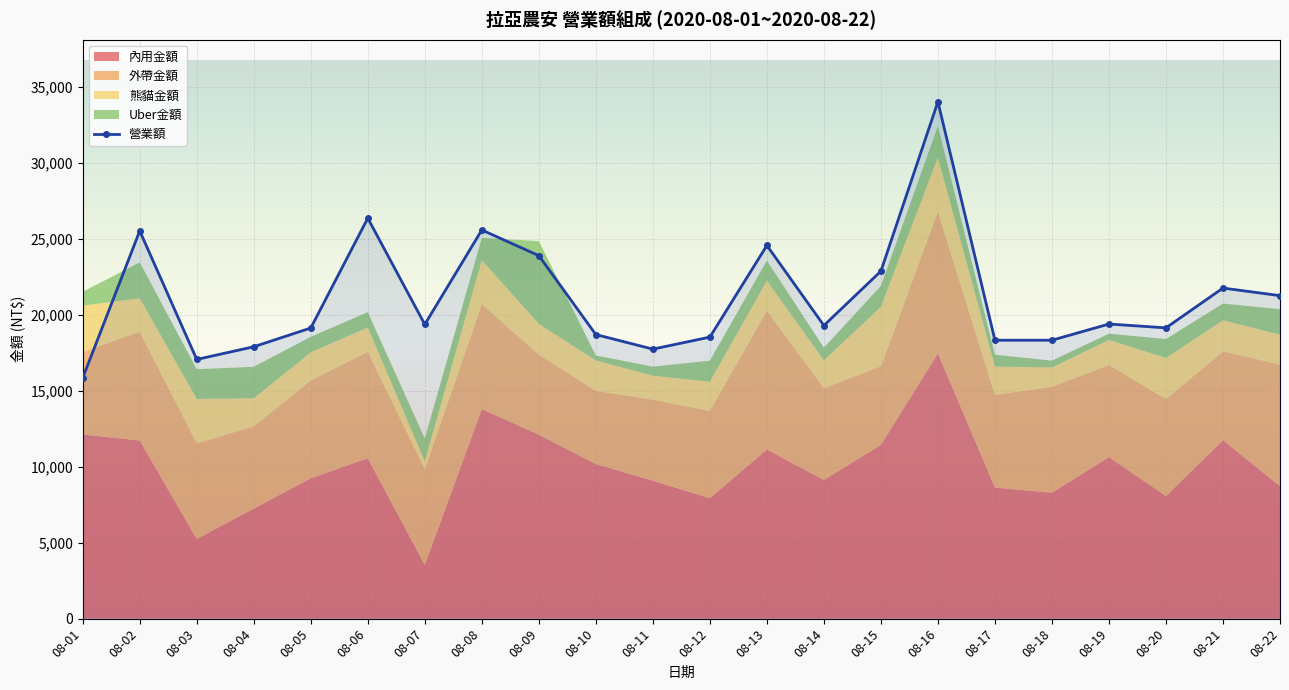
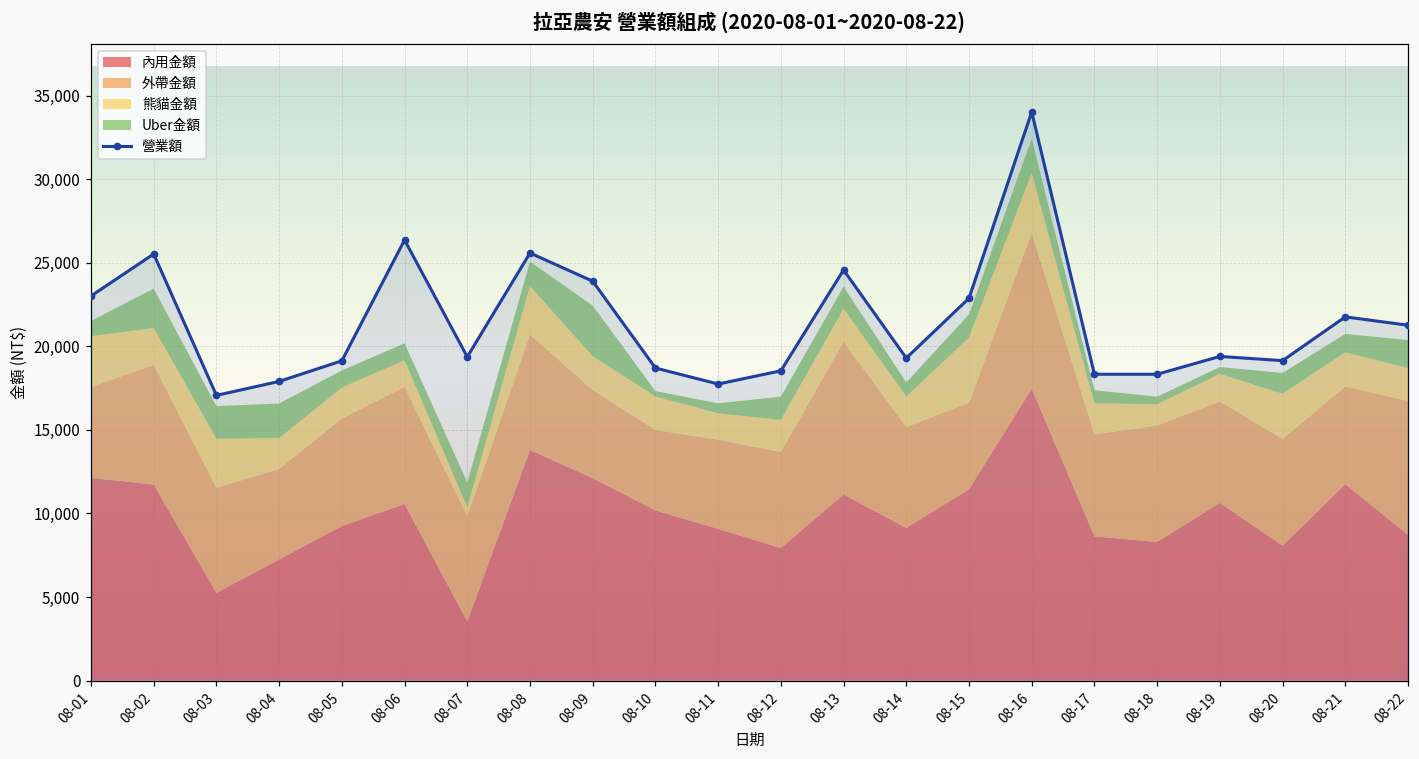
  {
    "營業額": {
-     "08-01": "15,900",
+     "08-01": "23,000",
      "08-02": "25,500",
      "08-03": "17,100",
      "08-04": "17,900",
      "08-05": "19,100",
      "08-06": "26,400",
      "08-07": "19,400",
      "08-08": "25,600",
      "08-09": "23,900",
      "08-10": "18,700",
      "08-11": "17,800",
      "08-12": "18,500",
      "08-13": "24,600",
      "08-14": "19,300",
      "08-15": "22,900",
      "08-16": "34,000",
      "08-17": "18,300",
      "08-18": "18,300",
      "08-19": "19,400",
      "08-20": "19,200",
      "08-21": "21,800",
      "08-22": "21,300"
    },
    "內用金額": {
      "08-01": "12,100",
      "08-02": "11,700",
      "08-03": "5,200",
      "08-04": "7,200",
      "08-05": "9,200",
      "08-06": "10,600",
      "08-07": "3,500",
      "08-08": "13,800",
      "08-09": "12,100",
      "08-10": "10,200",
      "08-11": "9,100",
      "08-12": "7,900",
      "08-13": "11,100",
      "08-14": "9,100",
      "08-15": "11,400",
      "08-16": "17,500",
      "08-17": "8,600",
      "08-18": "8,300",
      "08-19": "10,600",
      "08-20": "8,100",
      "08-21": "11,800",
      "08-22": "8,700"
    },
    "Uber金額": {
      "08-01": "900",
      "08-02": "2,400",
      "08-03": "2,000",
      "08-04": "2,100",
      "08-05": "1,000",
      "08-06": "1,000",
      "08-07": "1,500",
      "08-08": "1,500",
-     "08-09": "5,500",
+     "08-09": "3,000",
      "08-10": "300",
      "08-11": "600",
      "08-12": "1,400",
      "08-13": "1,300",
      "08-14": "800",
      "08-15": "1,400",
      "08-16": "2,100",
      "08-17": "800",
      "08-18": "500",
      "08-19": "400",
      "08-20": "1,200",
      "08-21": "1,100",
      "08-22": "1,700"
    }
  }
